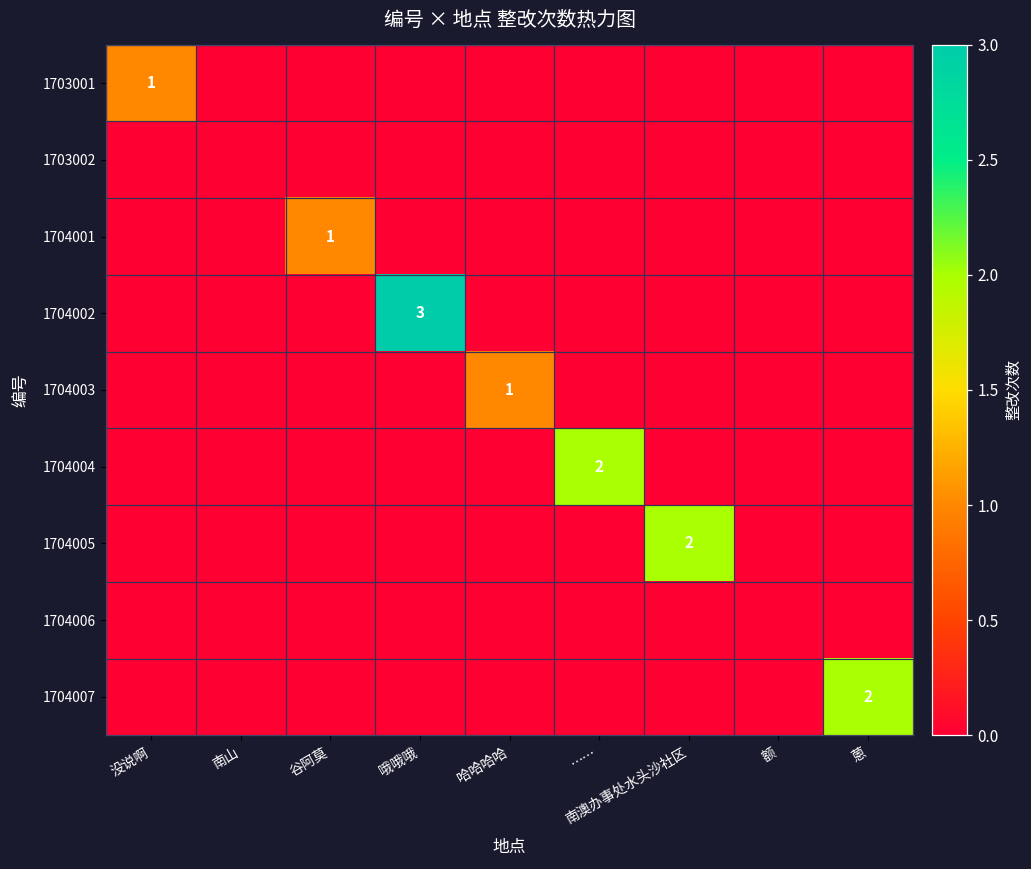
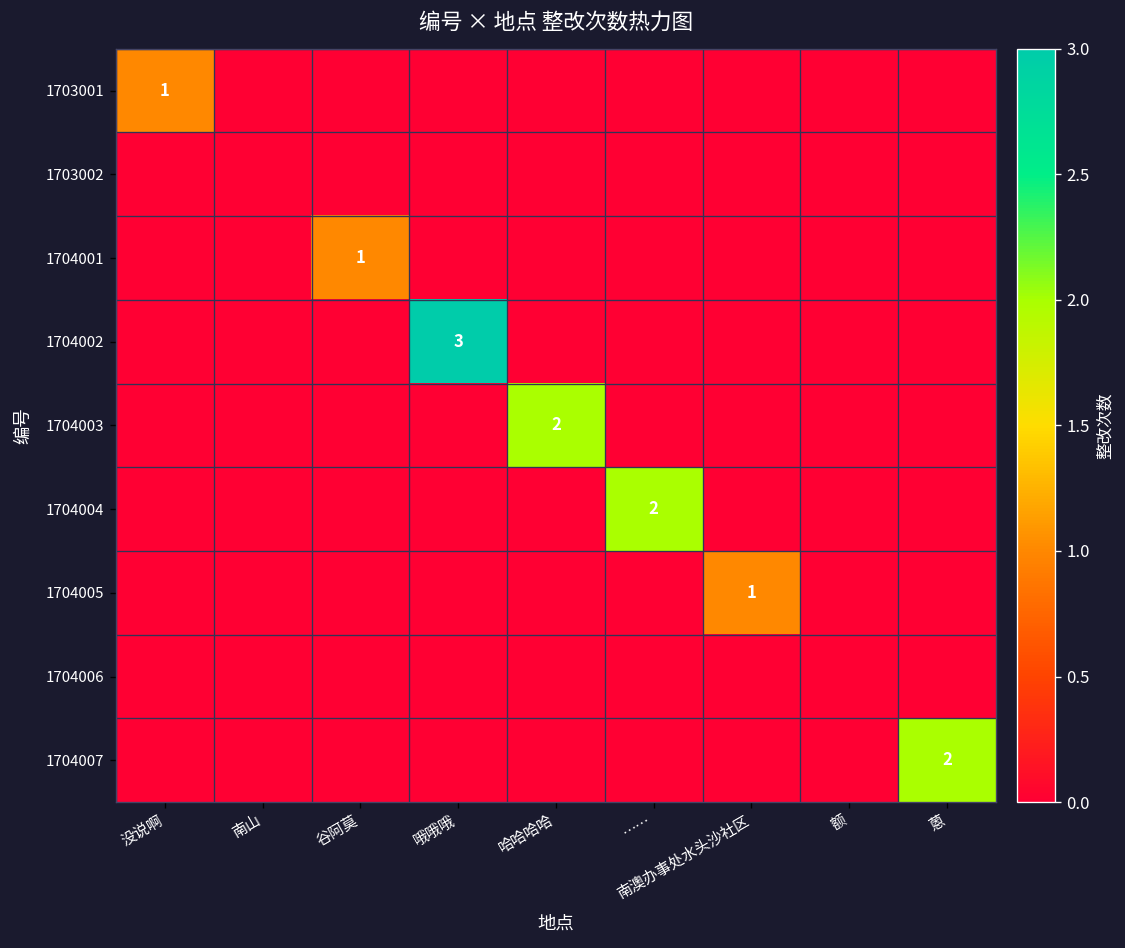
  {
    "1703001": {
      "没说啊": 1
    },
    "1704001": {
      "谷阿莫": 1
    },
    "1704002": {
      "哦哦哦": 3
    },
    "1704003": {
-     "哈哈哈哈": 1
+     "哈哈哈哈": 2
    },
    "1704004": {
      "……": 2
    },
    "1704005": {
-     "南澳办事处水头沙社区": 2
+     "南澳办事处水头沙社区": 1
    },
    "1704007": {
      "蒽": 2
    }
  }
